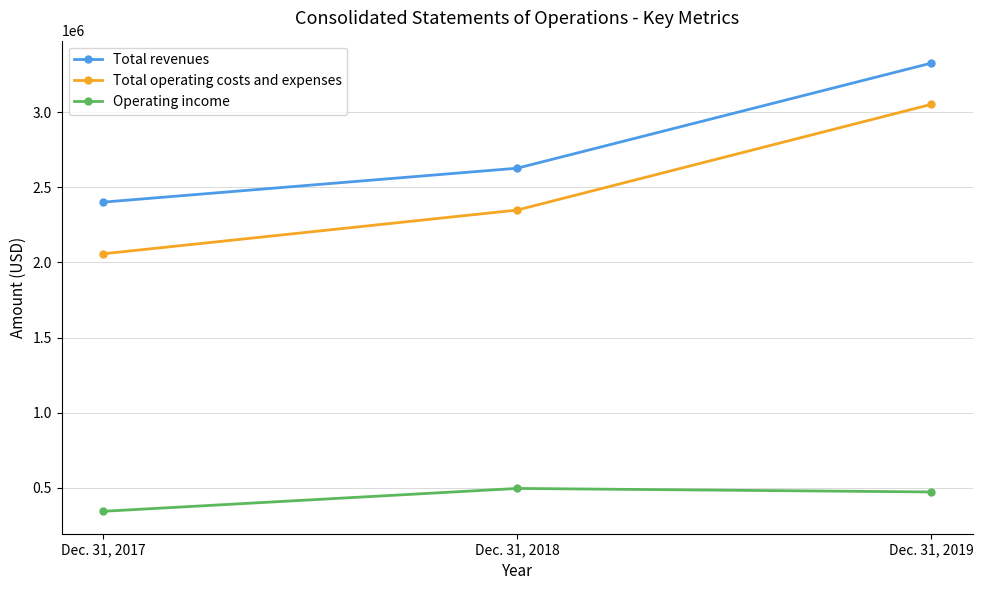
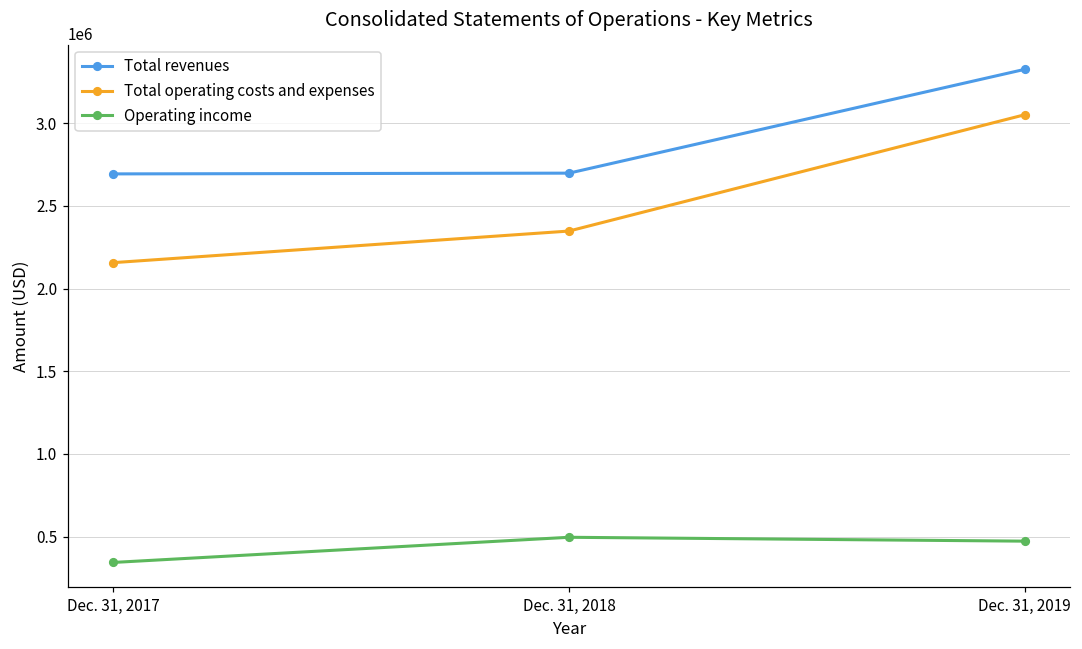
  {
    "Total revenues": {
-     "Dec. 31, 2017": 2400000,
-     "Dec. 31, 2018": 2630000,
+     "Dec. 31, 2017": 2690000,
+     "Dec. 31, 2018": 2700000,
      "Dec. 31, 2019": 3330000
    },
    "Total operating costs and expenses": {
-     "Dec. 31, 2017": 2060000,
+     "Dec. 31, 2017": 2160000,
      "Dec. 31, 2018": 2350000,
      "Dec. 31, 2019": 3050000
    },
    "Operating income": {
      "Dec. 31, 2017": 340000,
      "Dec. 31, 2018": 500000,
      "Dec. 31, 2019": 470000
    }
  }
